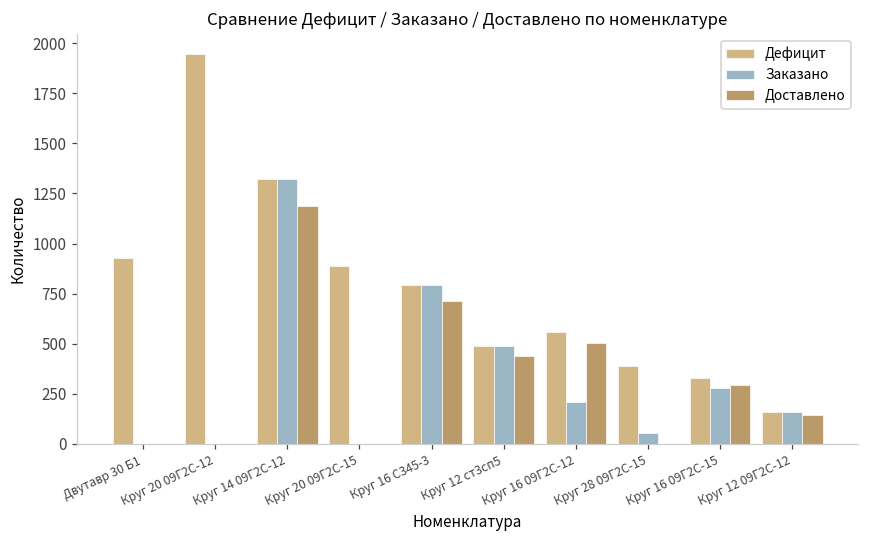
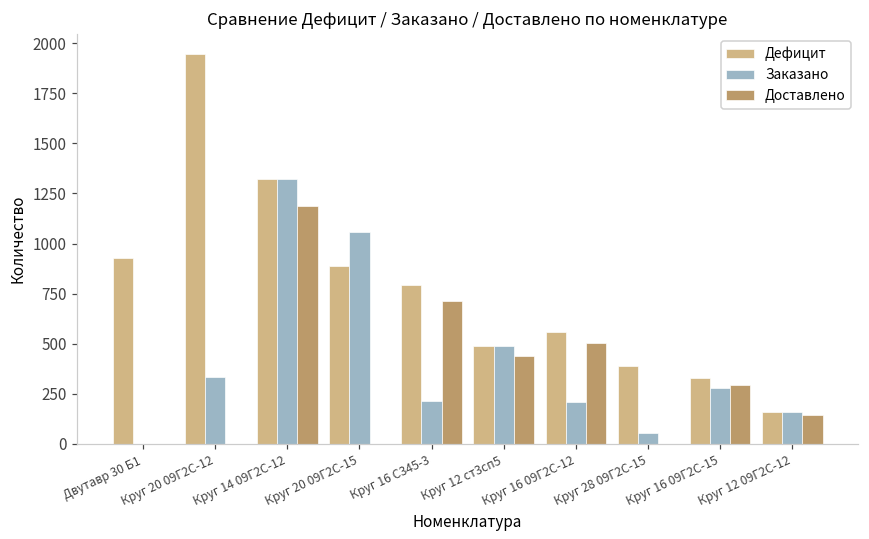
  {
    "Заказано": {
      "Двутавр 30 Б1": 0,
-     "Круг 20 09Г2С-12": 0,
+     "Круг 20 09Г2С-12": 330,
      "Круг 14 09Г2С-12": 1320,
-     "Круг 20 09Г2С-15": 0,
-     "Круг 16 С345-3": 790,
+     "Круг 20 09Г2С-15": 1060,
+     "Круг 16 С345-3": 210,
      "Круг 12 ст3сп5": 490,
      "Круг 16 09Г2С-12": 210,
      "Круг 28 09Г2С-15": 60,
      "Круг 16 09Г2С-15": 280,
      "Круг 12 09Г2С-12": 160
    }
  }
